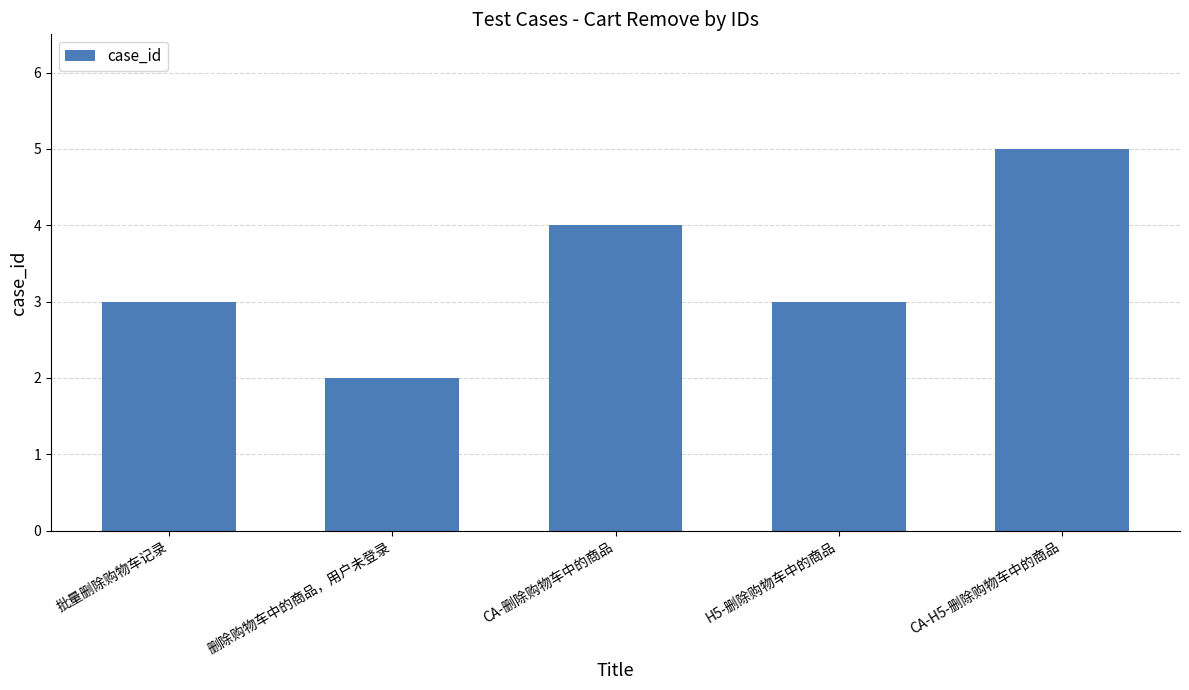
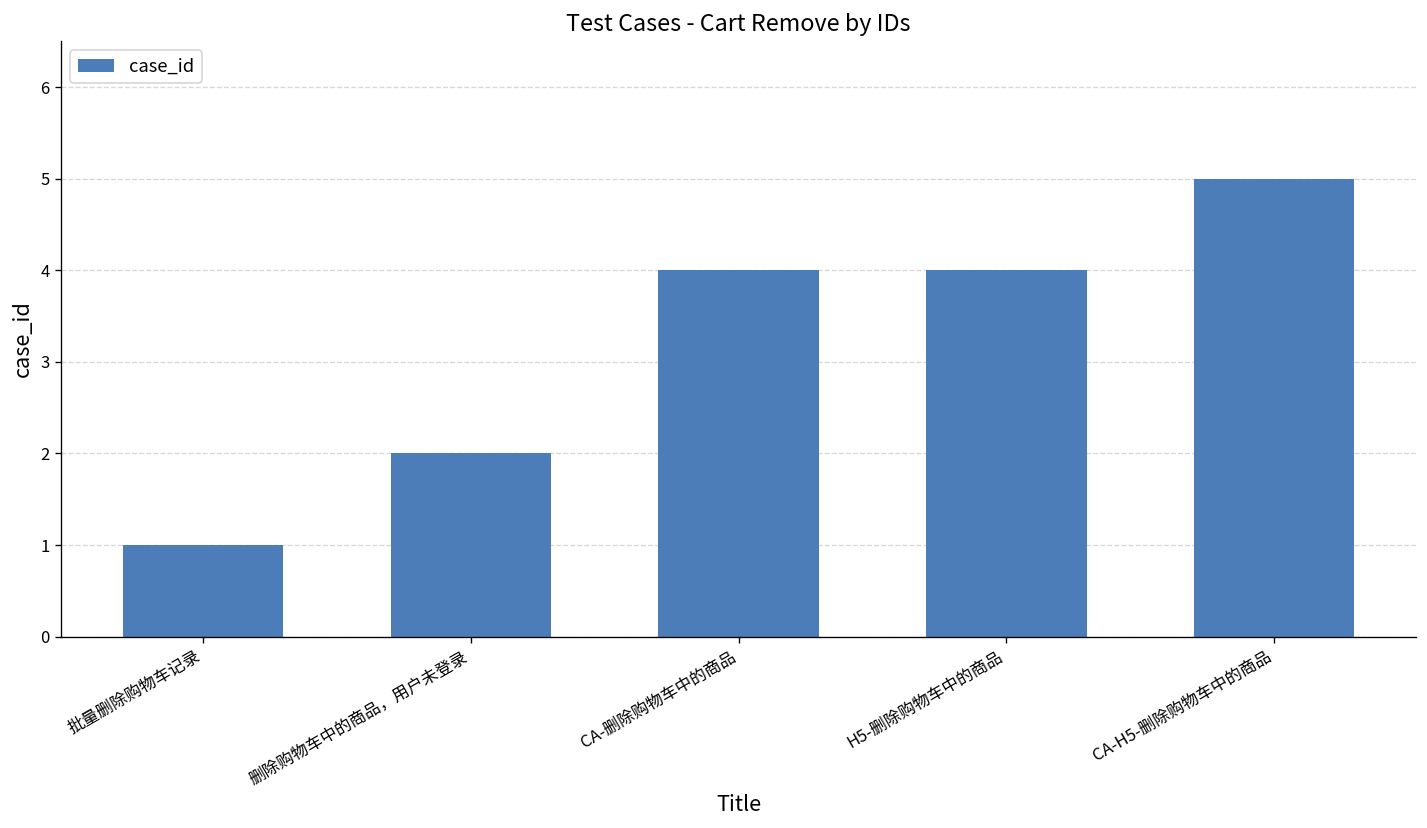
  {
-   "批量删除购物车记录": 3,
+   "批量删除购物车记录": 1,
    "删除购物车中的商品，用户未登录": 2,
    "CA-删除购物车中的商品": 4,
-   "H5-删除购物车中的商品": 3,
+   "H5-删除购物车中的商品": 4,
    "CA-H5-删除购物车中的商品": 5
  }
